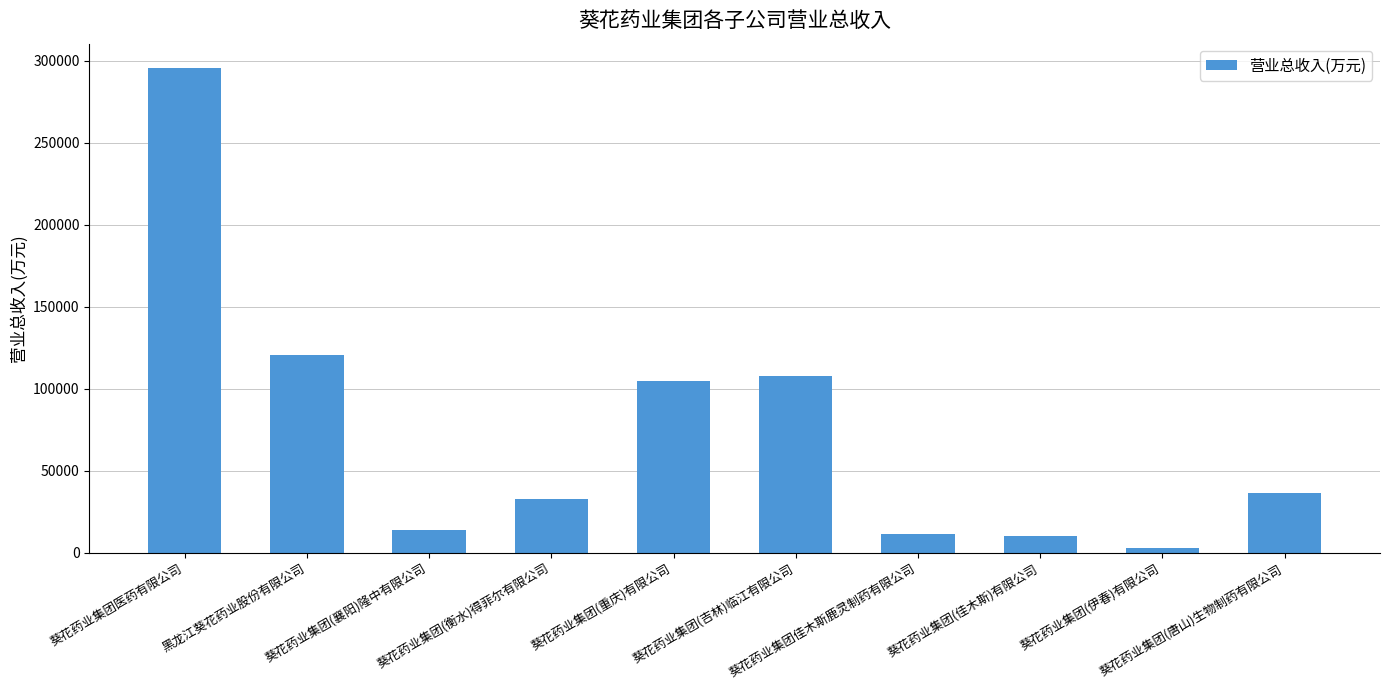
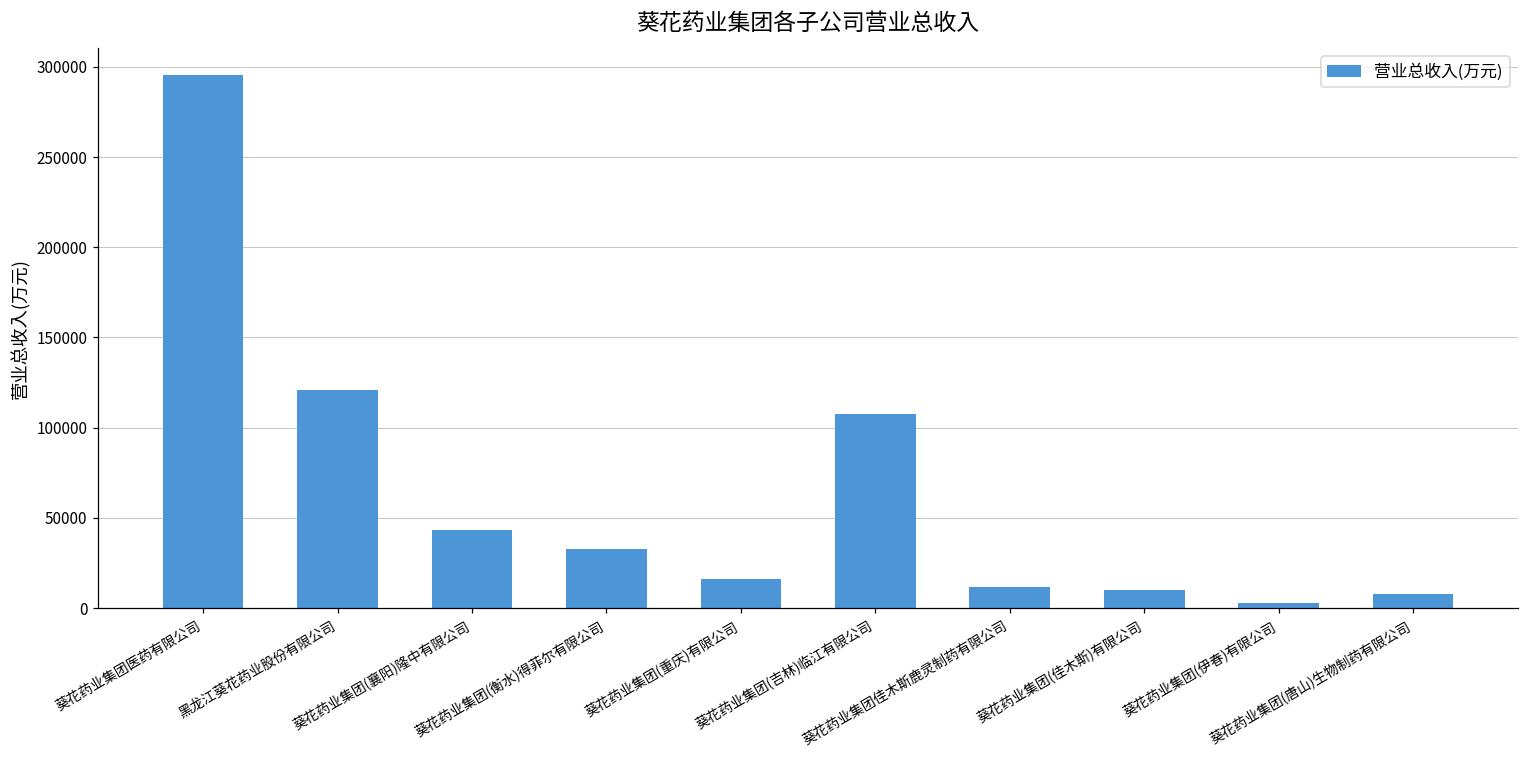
  {
    "葵花药业集团医药有限公司": 296000,
    "黑龙江葵花药业股份有限公司": 121000,
-   "葵花药业集团(襄阳)隆中有限公司": 14000,
+   "葵花药业集团(襄阳)隆中有限公司": 43000,
    "葵花药业集团(衡水)得菲尔有限公司": 33000,
-   "葵花药业集团(重庆)有限公司": 105000,
+   "葵花药业集团(重庆)有限公司": 16000,
    "葵花药业集团(吉林)临江有限公司": 108000,
    "葵花药业集团佳木斯鹿灵制药有限公司": 11000,
    "葵花药业集团(佳木斯)有限公司": 10000,
    "葵花药业集团(伊春)有限公司": 3000,
-   "葵花药业集团(唐山)生物制药有限公司": 36000
+   "葵花药业集团(唐山)生物制药有限公司": 8000
  }
